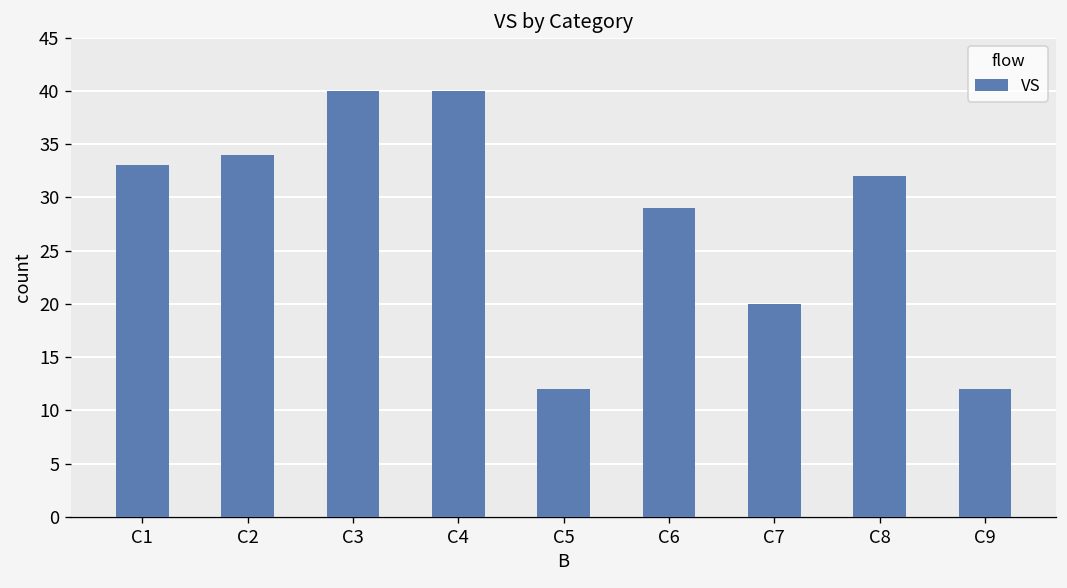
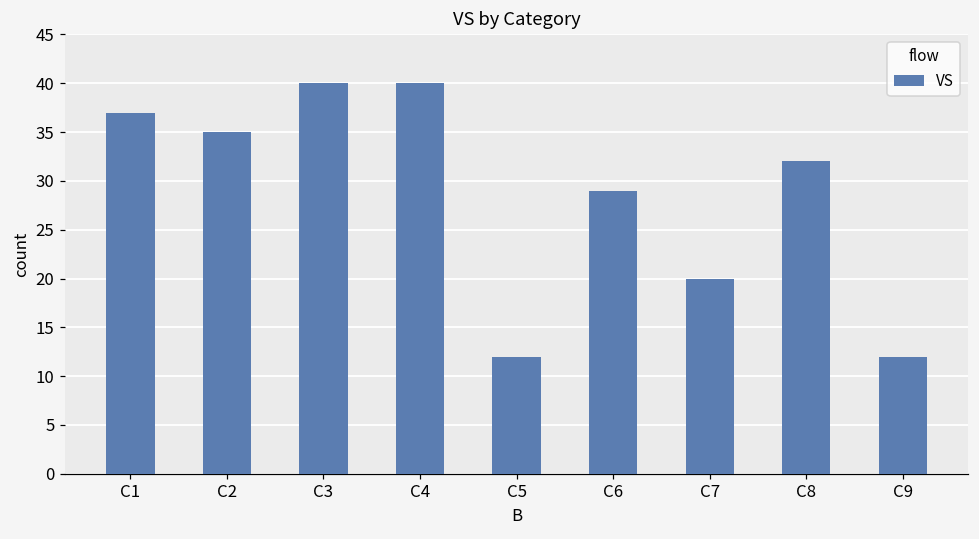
  {
-   "C1": 33,
-   "C2": 34,
+   "C1": 37,
+   "C2": 35,
    "C3": 40,
    "C4": 40,
    "C5": 12,
    "C6": 29,
    "C7": 20,
    "C8": 32,
    "C9": 12
  }
